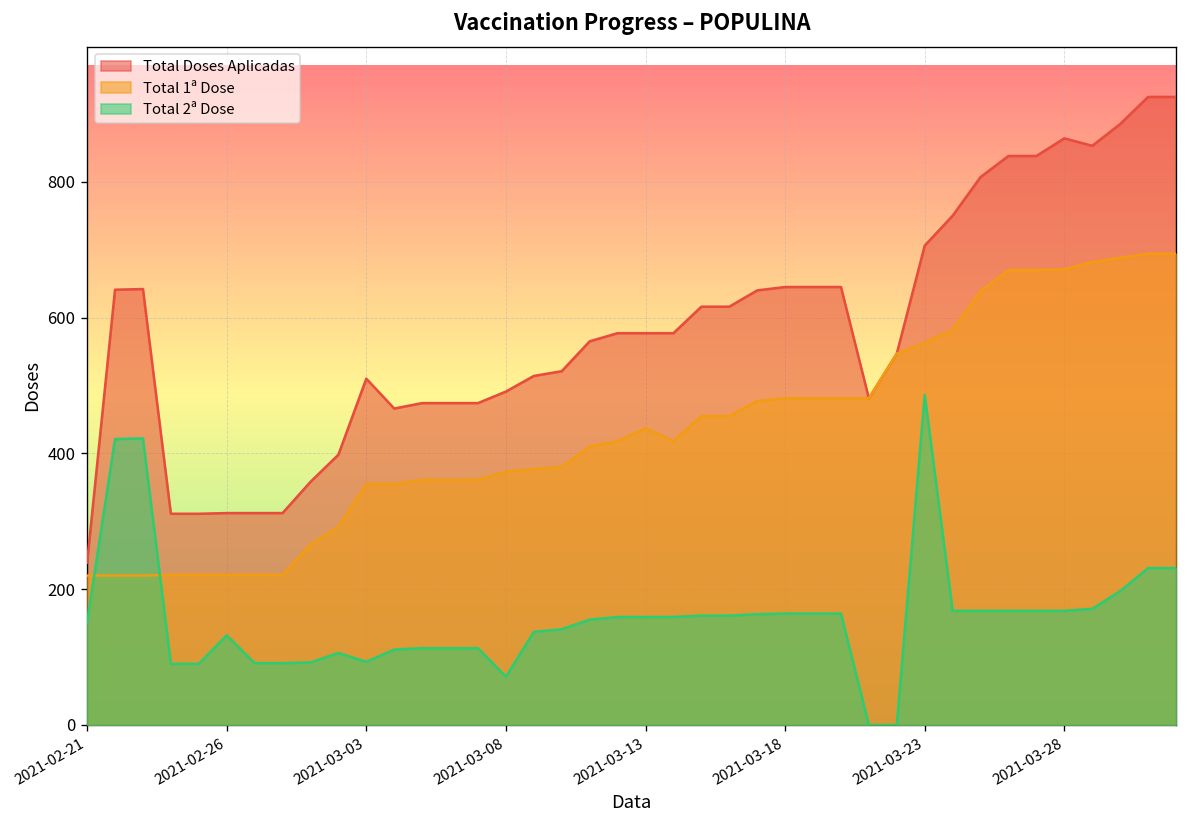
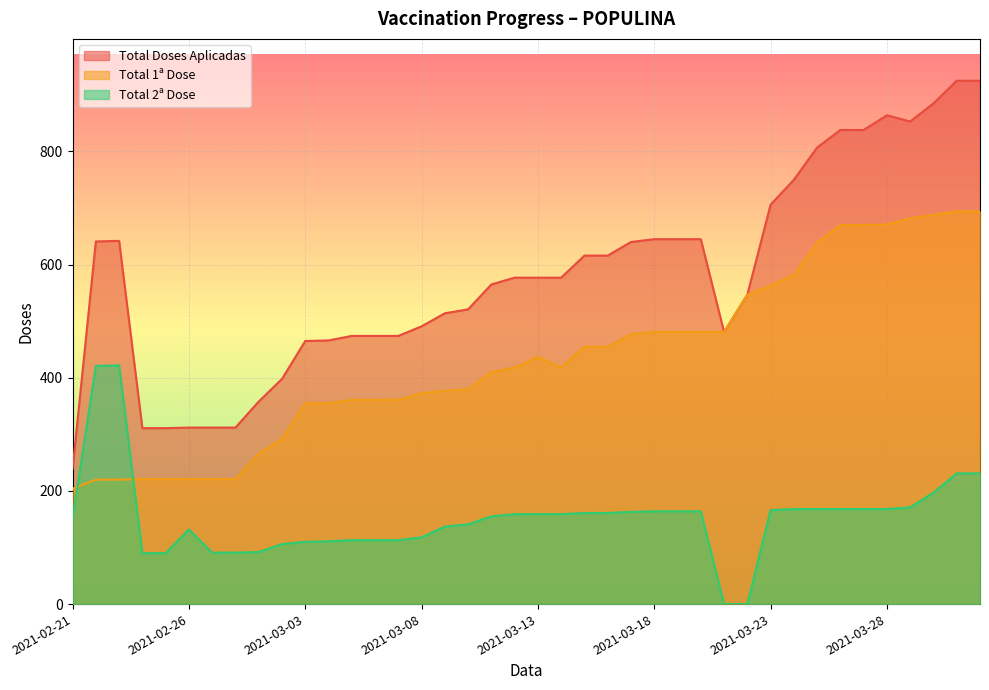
  {
    "Total Doses Aplicadas": {
      "2021-02-21": 240,
      "2021-02-26": 310,
-     "2021-03-03": 510,
+     "2021-03-03": 470,
      "2021-03-08": 490,
      "2021-03-13": 580,
      "2021-03-18": 650,
      "2021-03-23": 710,
      "2021-03-28": 860
    },
    "Total 1ª Dose": {
-     "2021-02-21": 220,
+     "2021-02-21": 200,
      "2021-02-26": 220,
      "2021-03-03": 360,
      "2021-03-08": 370,
      "2021-03-13": 440,
      "2021-03-18": 480,
      "2021-03-23": 560,
      "2021-03-28": 670
    },
    "Total 2ª Dose": {
      "2021-02-21": 150,
      "2021-02-26": 130,
-     "2021-03-03": 90,
-     "2021-03-08": 70,
+     "2021-03-03": 110,
+     "2021-03-08": 120,
      "2021-03-13": 160,
      "2021-03-18": 160,
-     "2021-03-23": 490,
+     "2021-03-23": 170,
      "2021-03-28": 170
    }
  }
